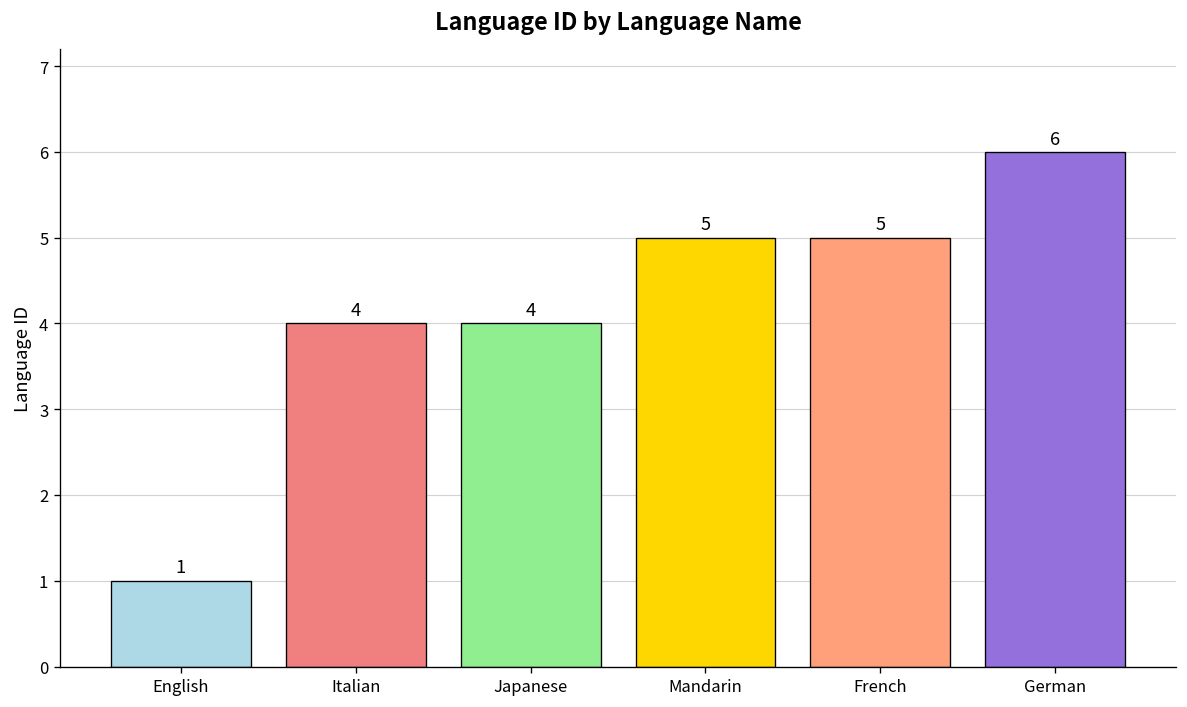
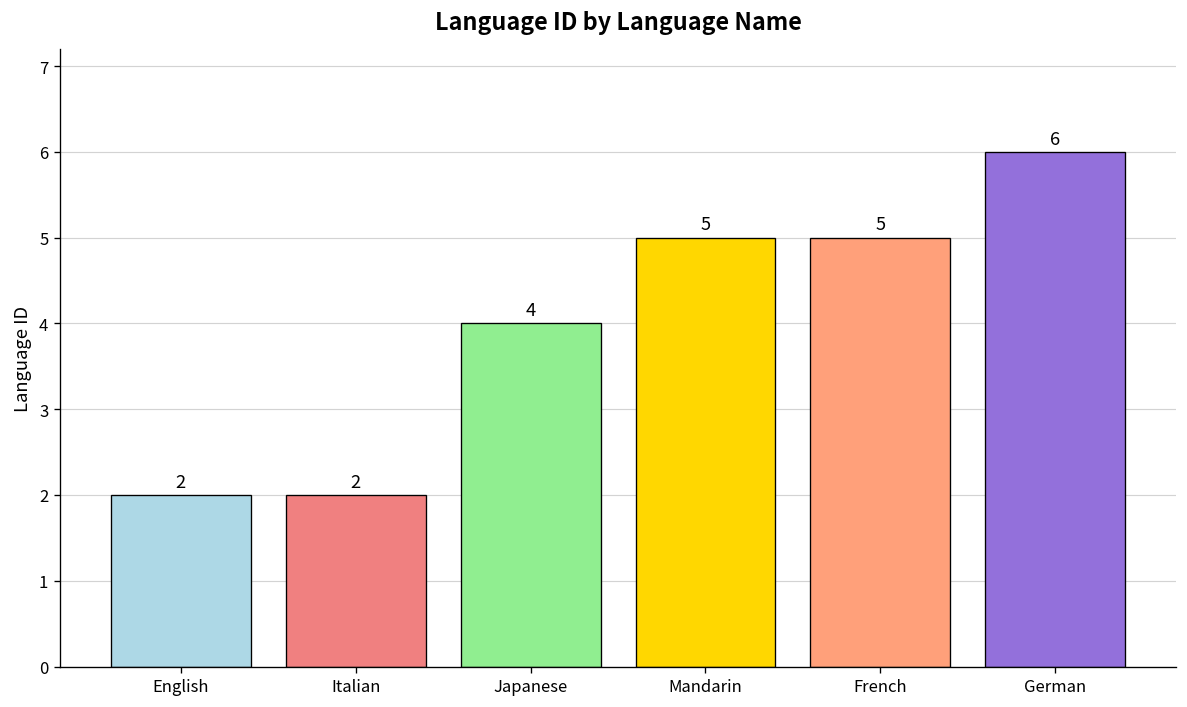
  {
-   "English": 1,
-   "Italian": 4,
+   "English": 2,
+   "Italian": 2,
    "Japanese": 4,
    "Mandarin": 5,
    "French": 5,
    "German": 6
  }
